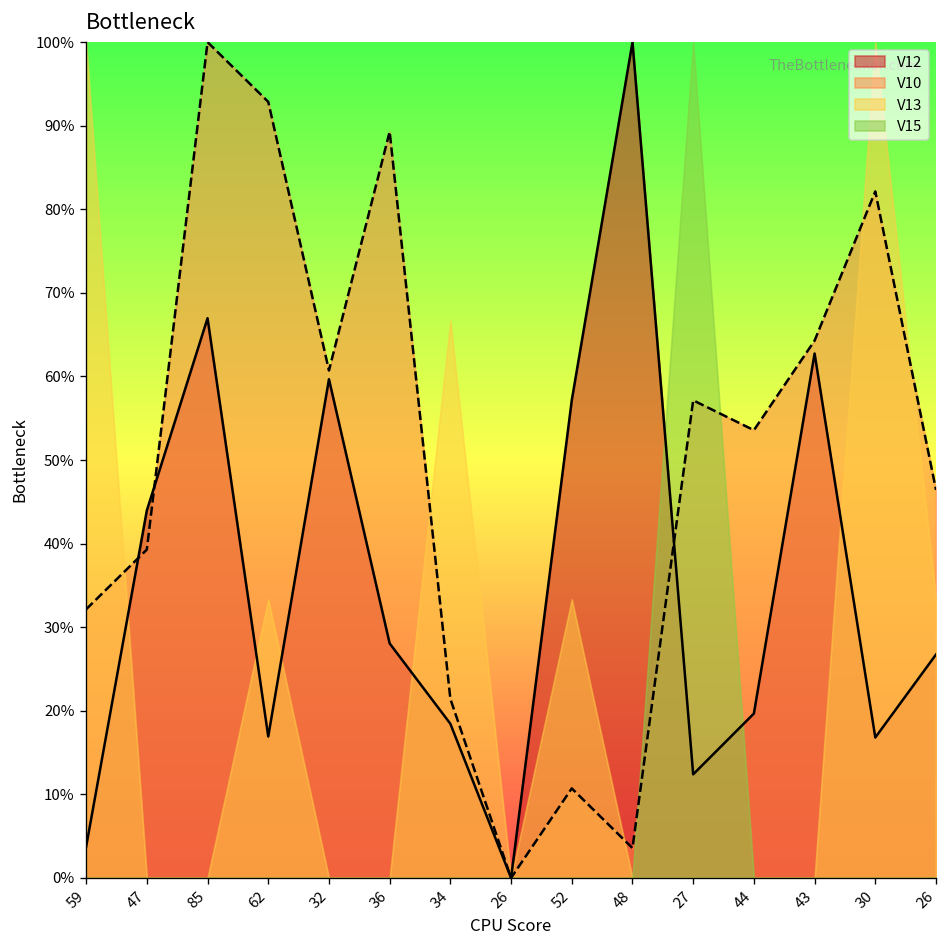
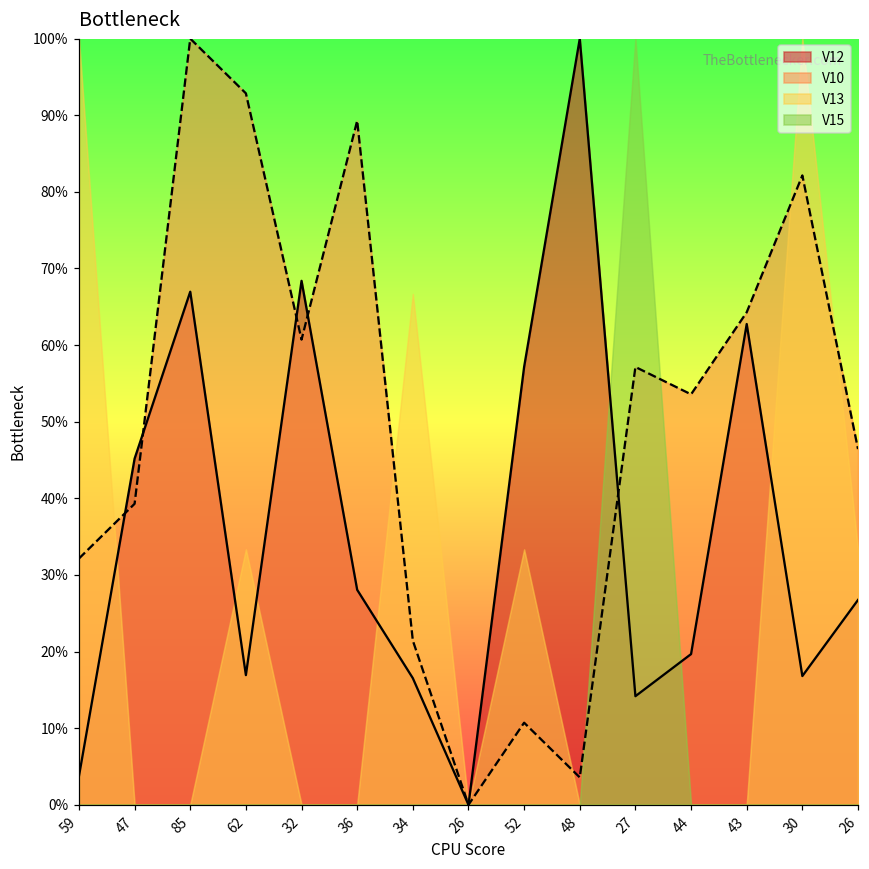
  {
    "V12": {
      "59": "4%",
-     "47": "44%",
+     "47": "45%",
      "85": "67%",
      "62": "17%",
-     "32": "60%",
+     "32": "68%",
      "36": "28%",
-     "34": "18%",
+     "34": "17%",
      "52": "57%",
      "48": "100%",
-     "27": "12%",
+     "27": "14%",
      "44": "20%",
      "43": "63%",
      "30": "17%"
    },
    "V15": {
      "59": "0%",
      "62": "0%",
      "34": "0%",
      "52": "0%",
      "27": "100%",
      "30": "0%"
    }
  }
